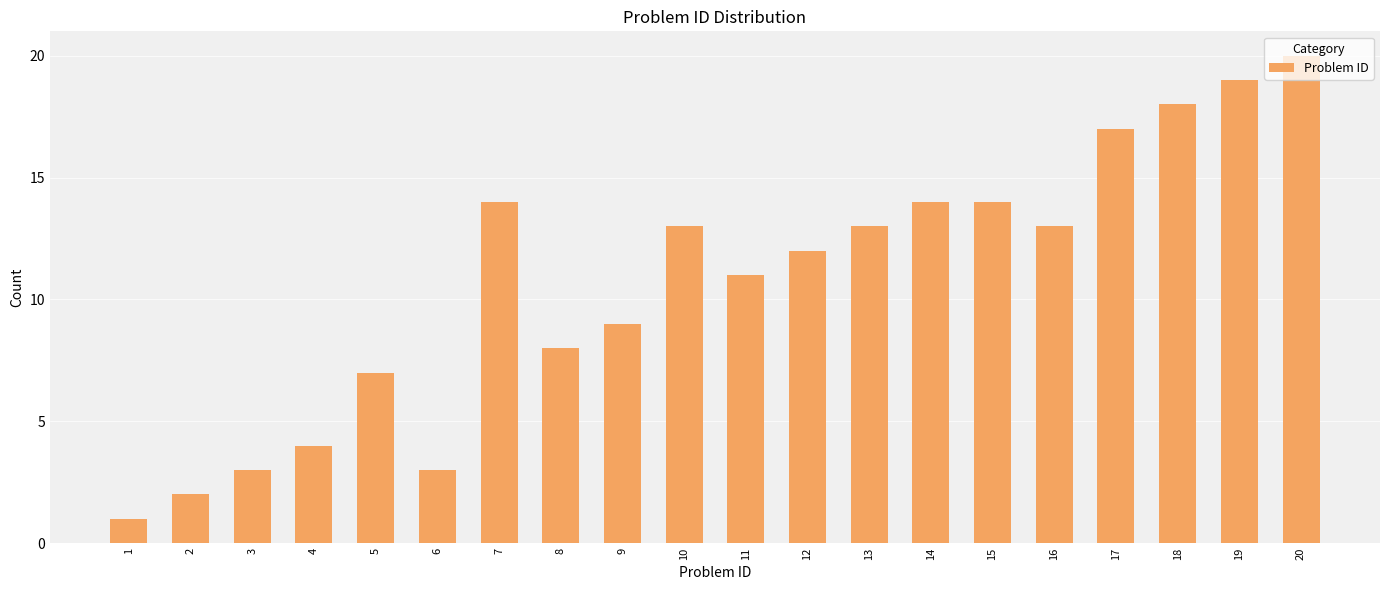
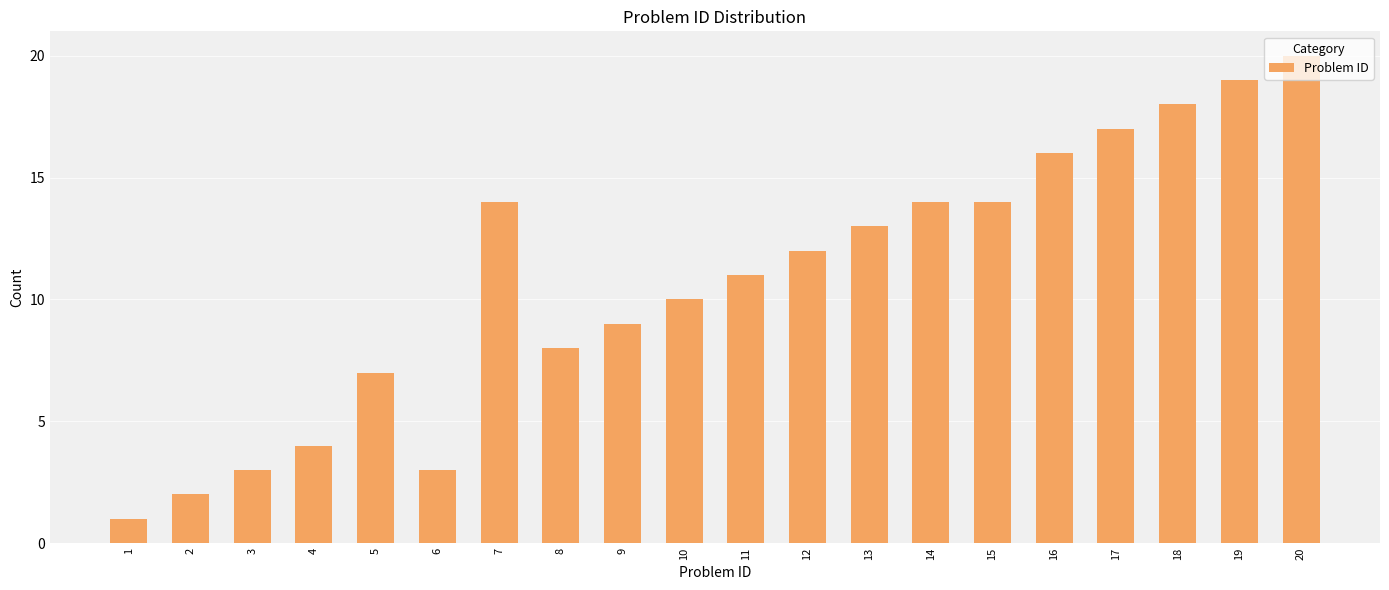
  {
    "1": 1,
    "2": 2,
    "3": 3,
    "4": 4,
    "5": 7,
    "6": 3,
    "7": 14,
    "8": 8,
    "9": 9,
-   "10": 13,
+   "10": 10,
    "11": 11,
    "12": 12,
    "13": 13,
    "14": 14,
    "15": 14,
-   "16": 13,
+   "16": 16,
    "17": 17,
    "18": 18,
    "19": 19
  }
